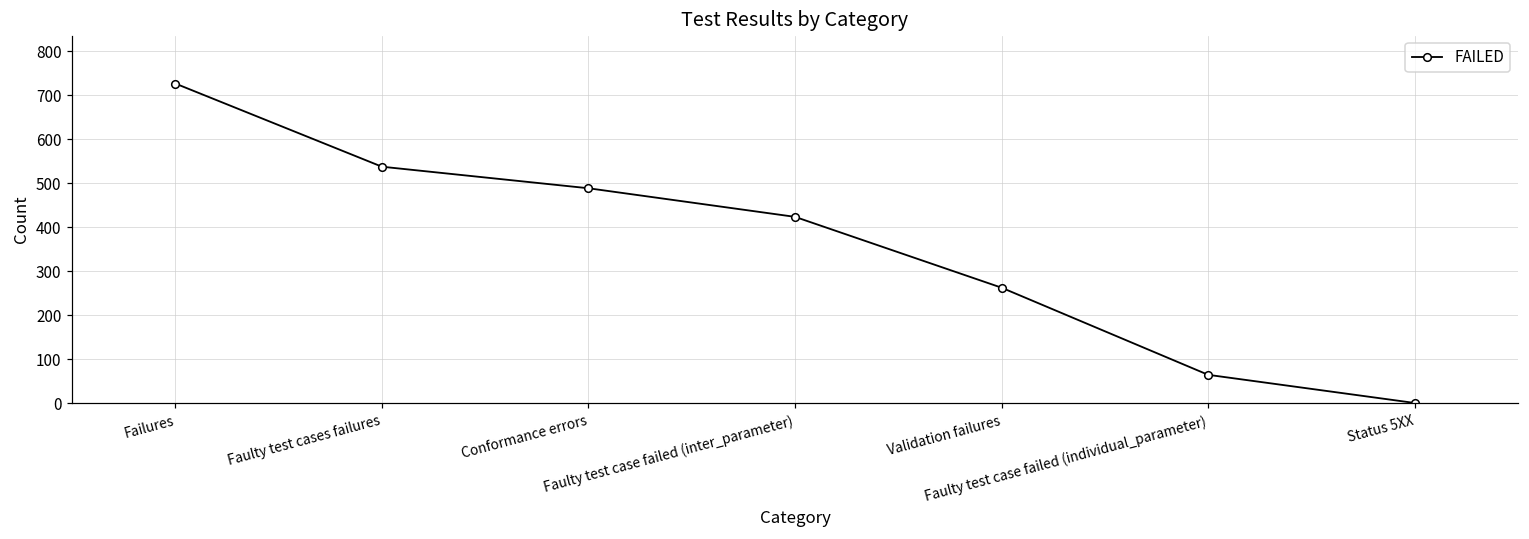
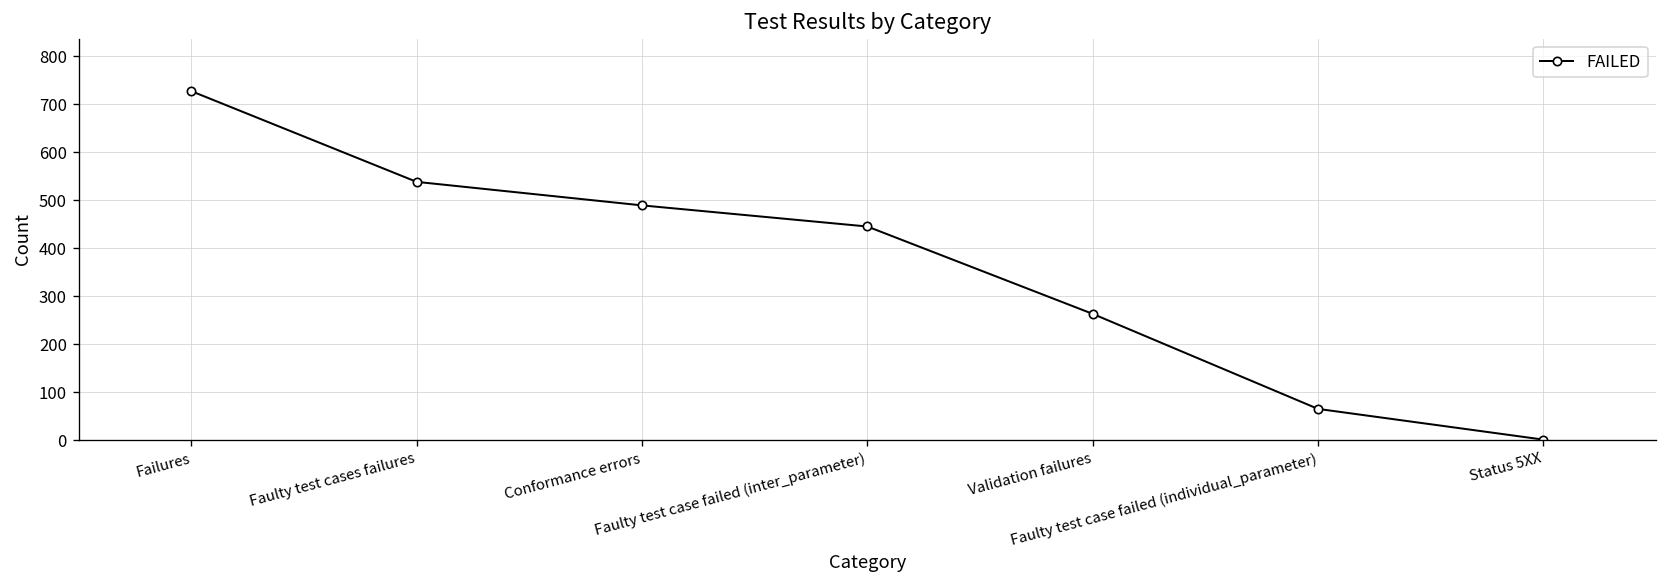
  {
    "Failures": 730,
    "Faulty test cases failures": 540,
    "Conformance errors": 490,
-   "Faulty test case failed (inter_parameter)": 420,
+   "Faulty test case failed (inter_parameter)": 450,
    "Validation failures": 260,
    "Faulty test case failed (individual_parameter)": 70,
    "Status 5XX": 0
  }
